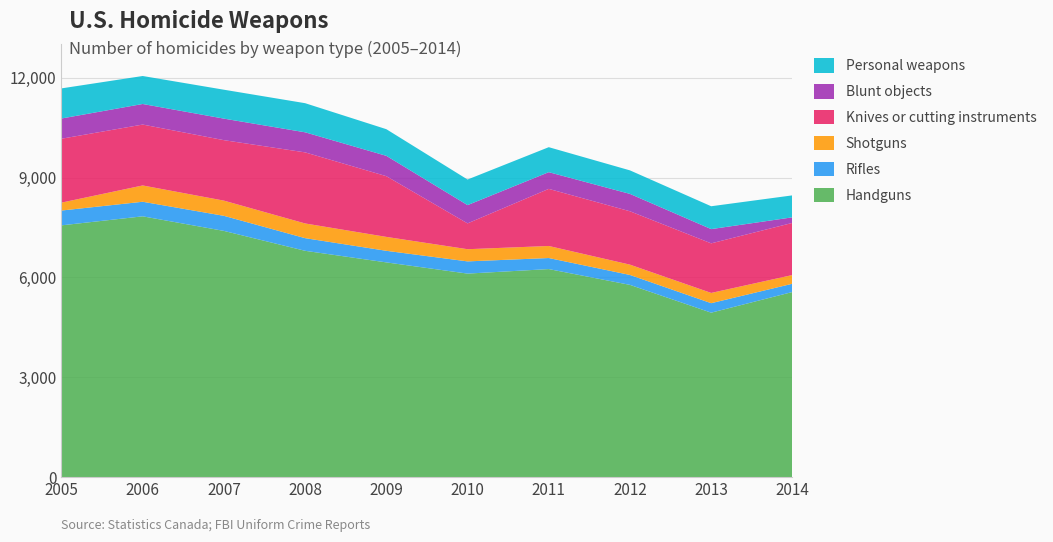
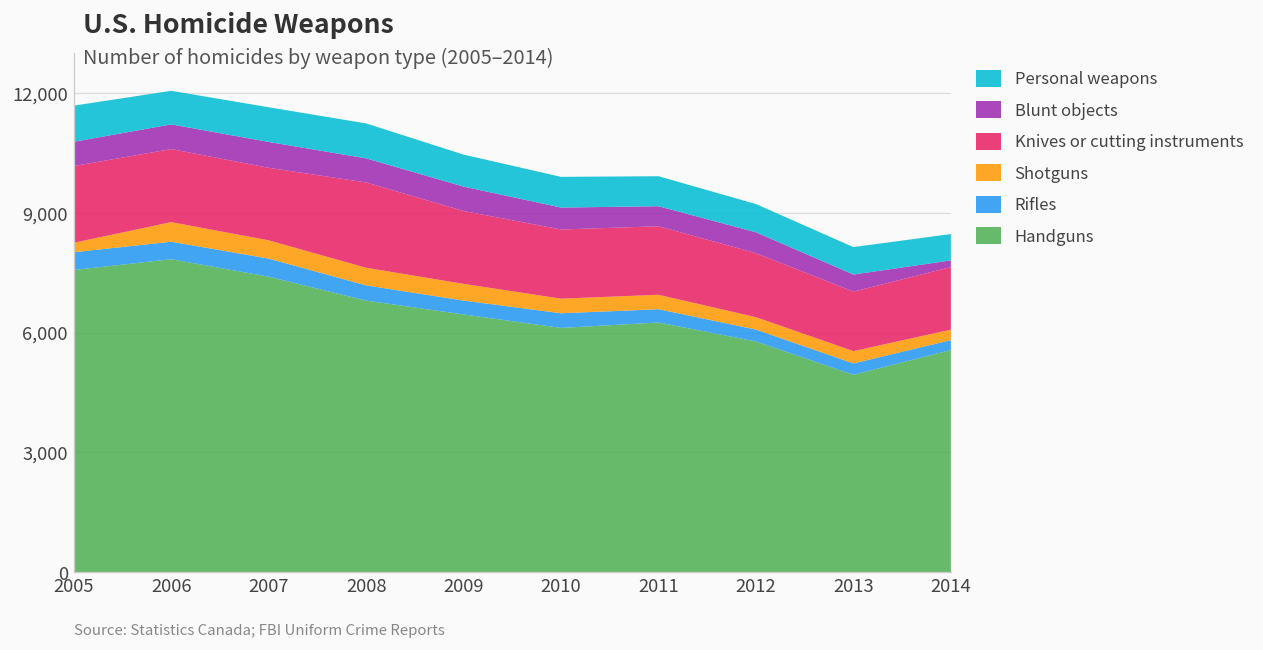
  {
    "Handguns": {
      "2005": "7,600",
      "2006": "7,800",
      "2007": "7,400",
      "2008": "6,800",
      "2009": "6,500",
      "2010": "6,100",
      "2011": "6,300",
      "2012": "5,800",
      "2013": "4,900",
      "2014": "5,600"
    },
    "Shotguns": {
      "2005": "200",
      "2006": "500",
      "2007": "500",
      "2008": "400",
      "2009": "400",
      "2010": "400",
      "2011": "400",
      "2012": "300",
      "2013": "300",
      "2014": "300"
    },
    "Knives or cutting instruments": {
      "2005": "1,900",
      "2006": "1,800",
      "2007": "1,800",
      "2008": "2,100",
      "2009": "1,800",
-     "2010": "800",
+     "2010": "1,700",
      "2011": "1,700",
      "2012": "1,600",
      "2013": "1,500",
      "2014": "1,600"
    },
    "Blunt objects": {
      "2005": "600",
      "2006": "600",
      "2007": "600",
      "2008": "600",
      "2009": "600",
      "2010": "500",
      "2011": "500",
      "2012": "500",
      "2013": "400",
      "2014": "200"
    }
  }
